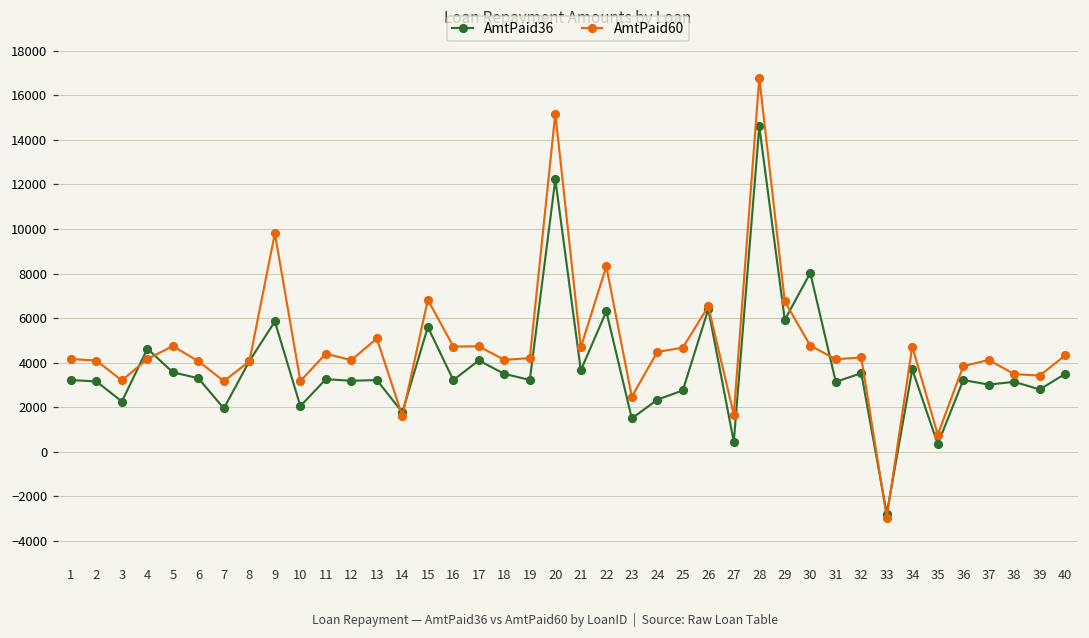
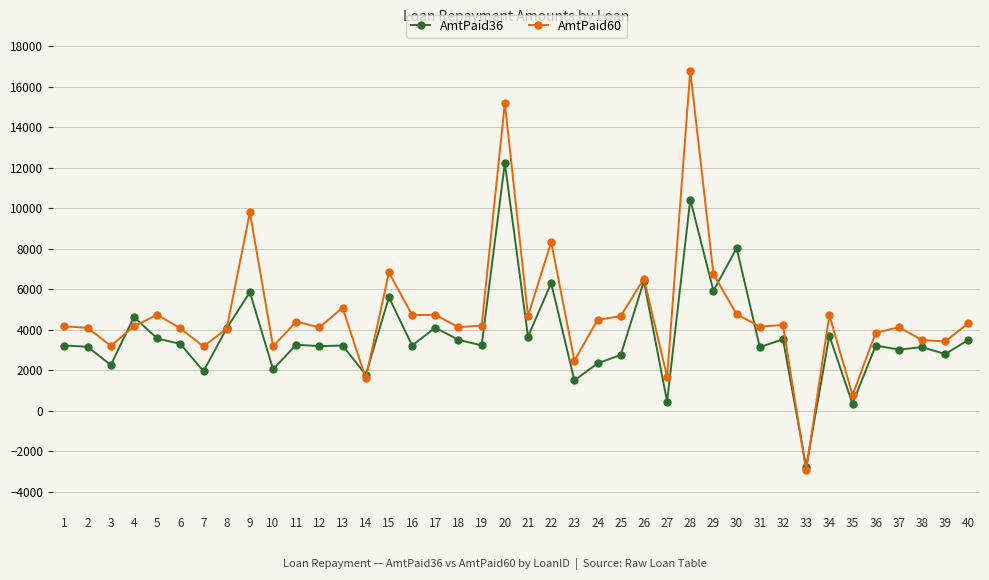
  {
    "AmtPaid36": {
      "1": 3200,
      "2": 3200,
      "3": 2300,
      "4": 4600,
      "5": 3600,
      "6": 3300,
      "7": 2000,
      "9": 5900,
      "10": 2100,
      "11": 3300,
      "12": 3200,
      "13": 3200,
      "14": 1800,
      "15": 5600,
      "16": 3200,
      "17": 4100,
      "18": 3500,
      "19": 3200,
      "20": 12200,
      "21": 3700,
      "22": 6300,
      "23": 1500,
      "24": 2300,
      "25": 2800,
      "27": 500,
-     "28": 14600,
+     "28": 10400,
      "29": 5900,
      "30": 8000,
      "31": 3100,
      "32": 3500,
      "33": -2800,
      "34": 3700,
      "35": 400,
      "36": 3200,
      "37": 3000,
      "38": 3100,
      "39": 2800,
      "40": 3500
    },
    "AmtPaid60": {
      "1": 4200,
      "2": 4100,
      "3": 3200,
      "4": 4200,
      "5": 4700,
      "6": 4100,
      "7": 3200,
      "9": 9800,
      "10": 3200,
      "11": 4400,
      "12": 4100,
      "13": 5100,
      "14": 1600,
      "15": 6800,
      "16": 4700,
      "17": 4700,
      "18": 4100,
      "19": 4200,
      "20": 15200,
      "21": 4700,
      "22": 8300,
      "23": 2500,
      "24": 4500,
      "25": 4700,
      "27": 1700,
      "28": 16800,
      "29": 6700,
      "30": 4800,
      "31": 4200,
      "32": 4200,
      "33": -2900,
      "34": 4700,
      "35": 800,
      "36": 3800,
      "37": 4100,
      "38": 3500,
      "39": 3400,
      "40": 4300
    }
  }
